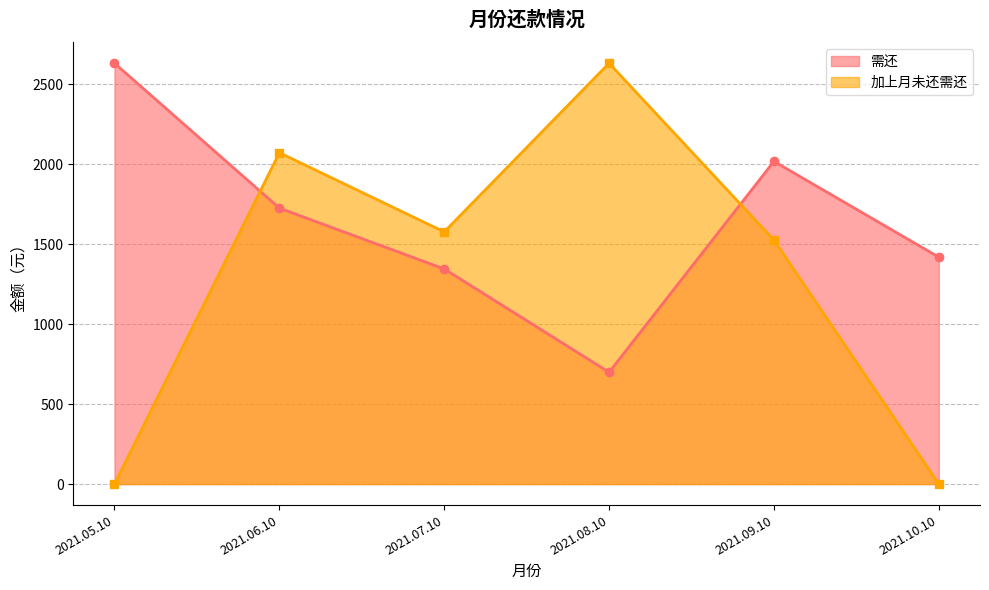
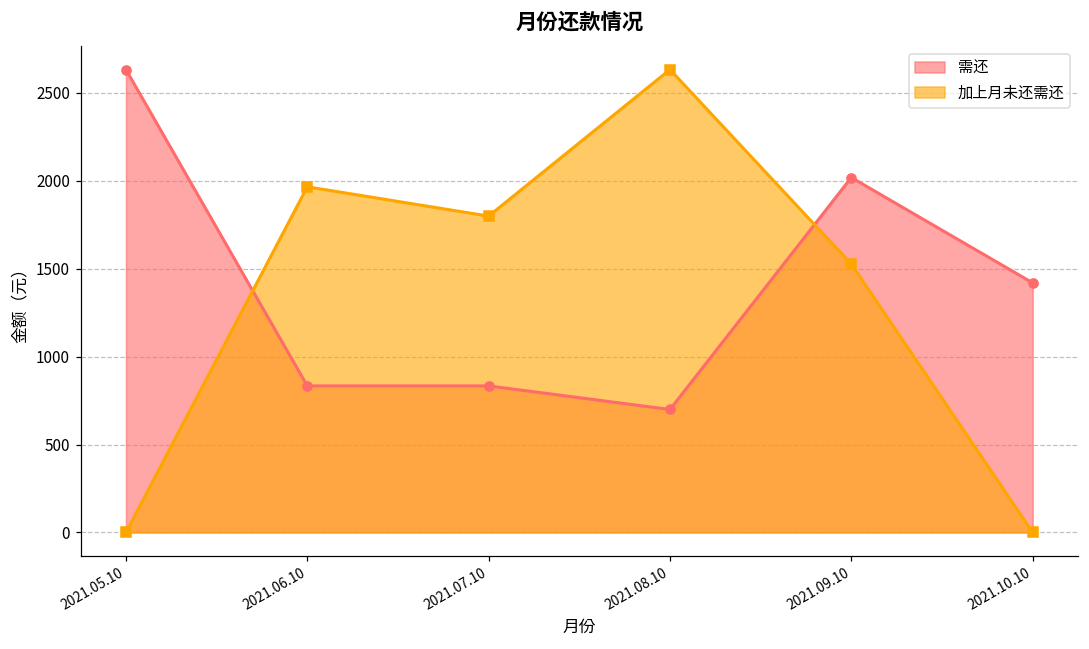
  {
    "需还": {
      "2021.05.10": 2630,
-     "2021.06.10": 1730,
-     "2021.07.10": 1350,
+     "2021.06.10": 830,
+     "2021.07.10": 830,
      "2021.08.10": 700,
      "2021.09.10": 2020,
      "2021.10.10": 1420
    },
    "加上月未还需还": {
      "2021.05.10": 0,
-     "2021.06.10": 2070,
-     "2021.07.10": 1580,
+     "2021.06.10": 1970,
+     "2021.07.10": 1800,
      "2021.08.10": 2630,
      "2021.09.10": 1530,
      "2021.10.10": 0
    }
  }
